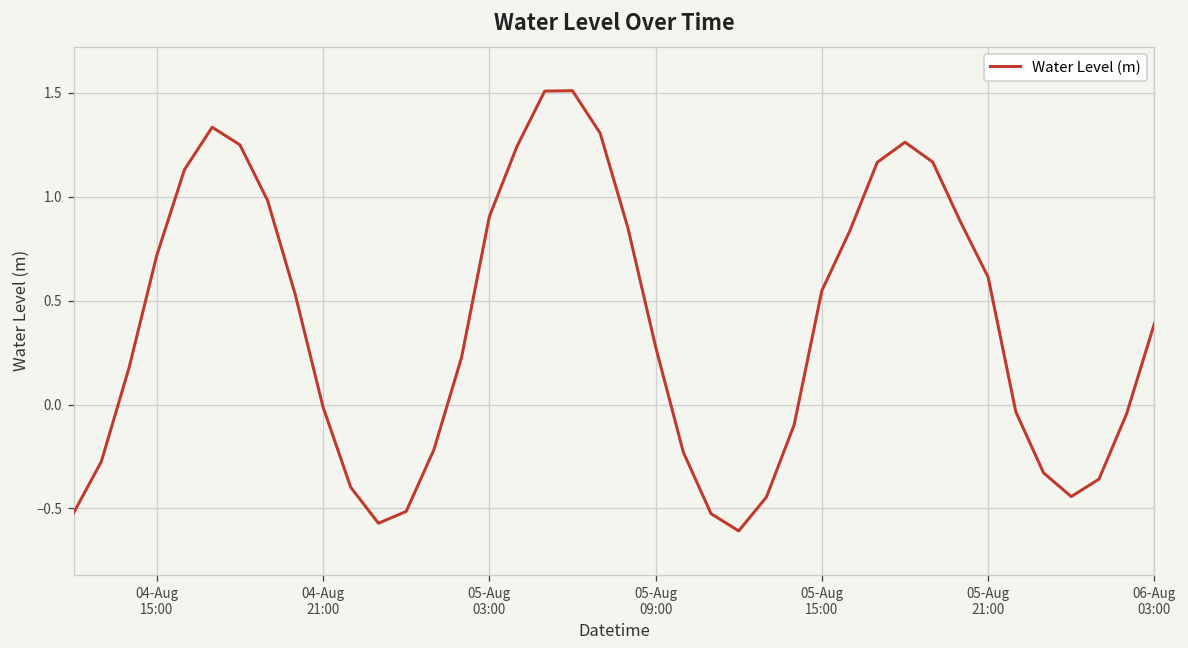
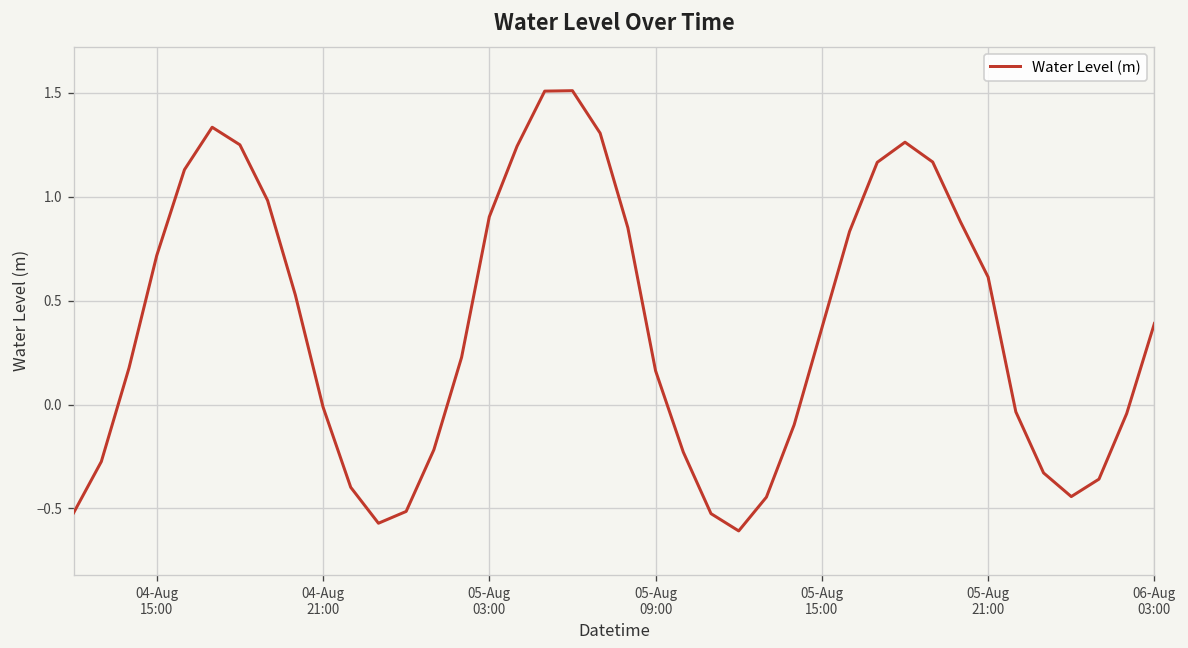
  {
    "04-Aug 15:00": 0.72,
    "04-Aug 21:00": -0.01,
    "05-Aug 03:00": 0.90,
-   "05-Aug 09:00": 0.28,
-   "05-Aug 15:00": 0.55,
+   "05-Aug 09:00": 0.16,
+   "05-Aug 15:00": 0.37,
    "05-Aug 21:00": 0.61,
    "06-Aug 03:00": 0.39
  }
